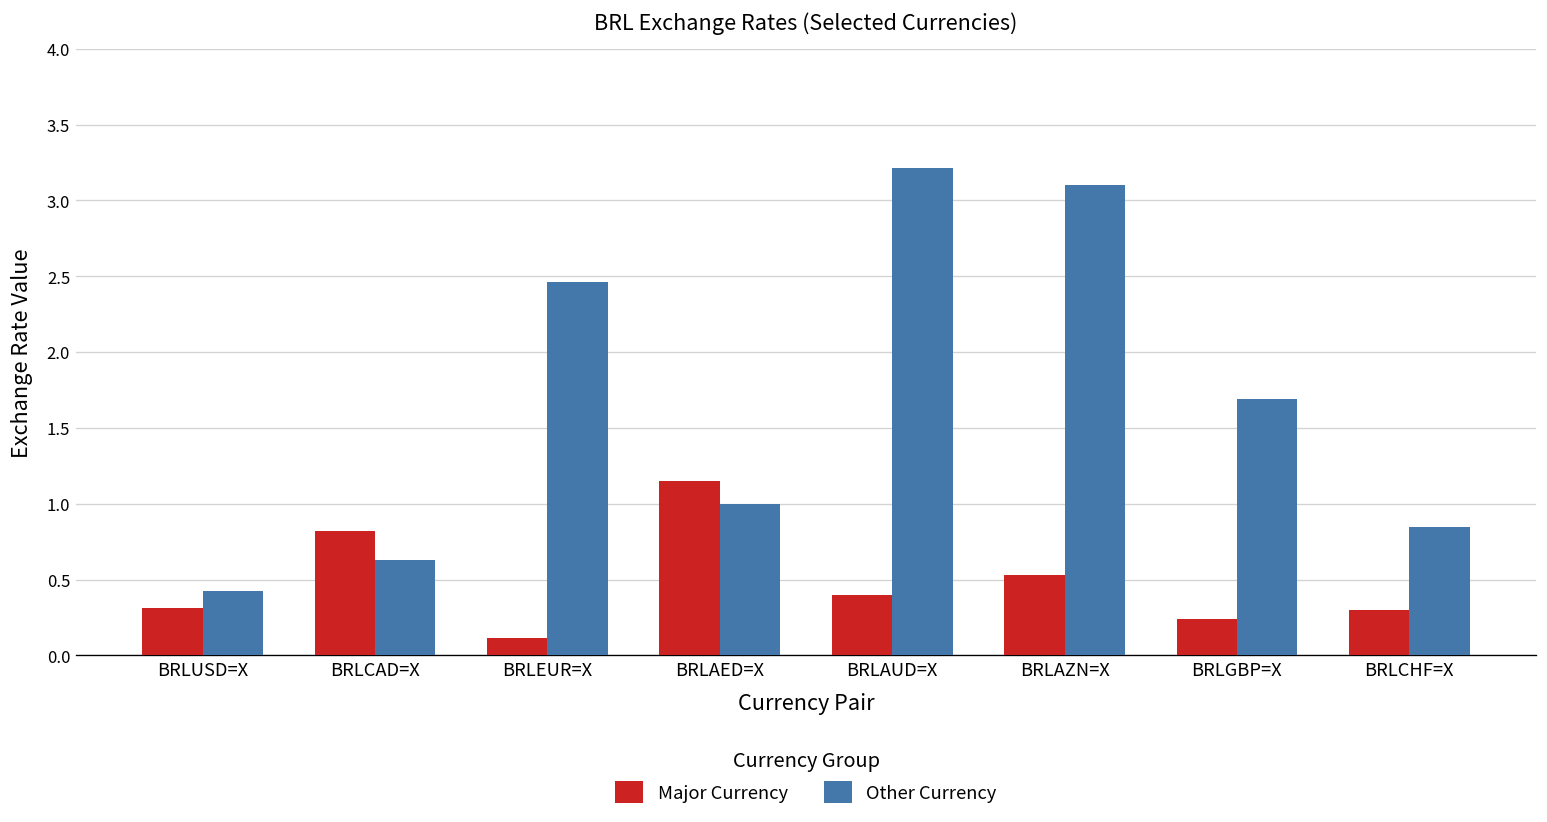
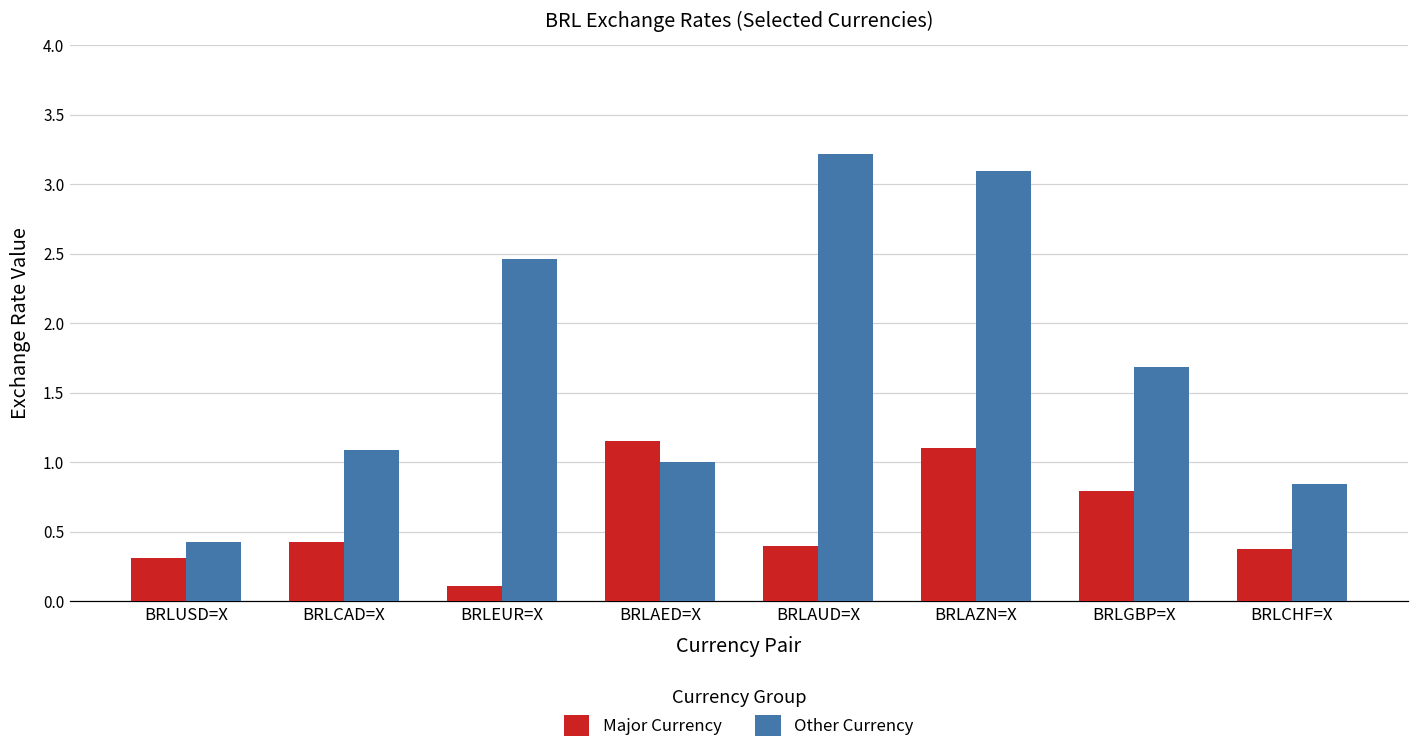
  {
    "Major Currency": {
      "BRLUSD=X": 0.31,
-     "BRLCAD=X": 0.82,
+     "BRLCAD=X": 0.43,
      "BRLEUR=X": 0.11,
      "BRLAED=X": 1.15,
      "BRLAUD=X": 0.40,
-     "BRLAZN=X": 0.53,
-     "BRLGBP=X": 0.24,
-     "BRLCHF=X": 0.30
+     "BRLAZN=X": 1.10,
+     "BRLGBP=X": 0.79,
+     "BRLCHF=X": 0.37
    },
    "Other Currency": {
      "BRLUSD=X": 0.43,
-     "BRLCAD=X": 0.63,
+     "BRLCAD=X": 1.09,
      "BRLEUR=X": 2.47,
      "BRLAED=X": 1.00,
      "BRLAUD=X": 3.21,
      "BRLAZN=X": 3.10,
      "BRLGBP=X": 1.69,
      "BRLCHF=X": 0.84
    }
  }
